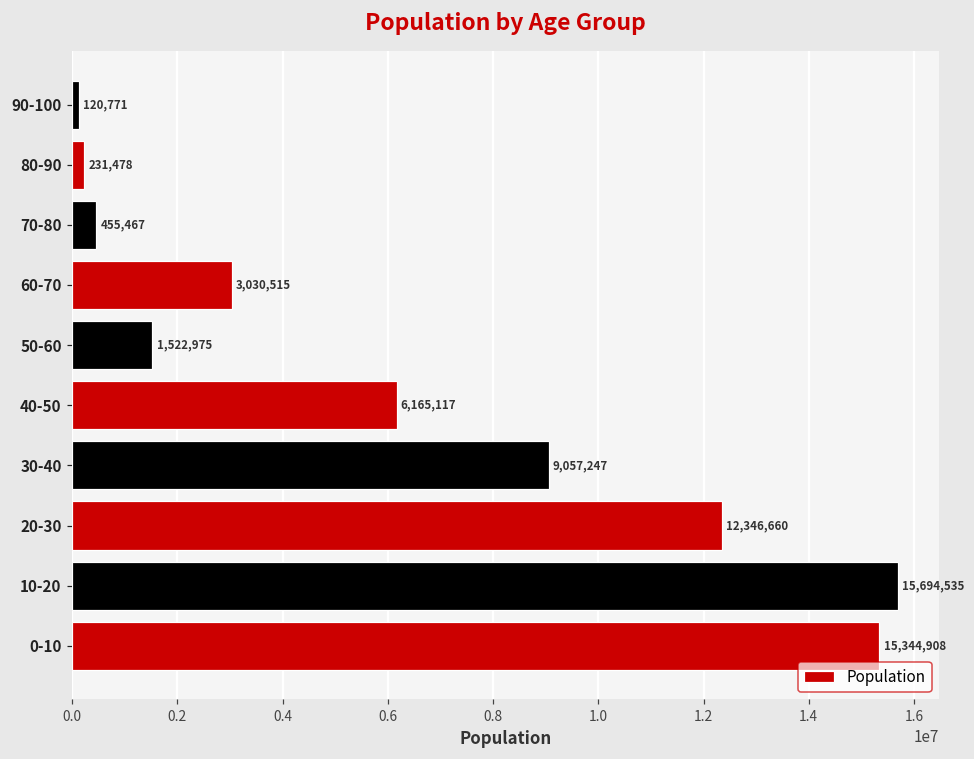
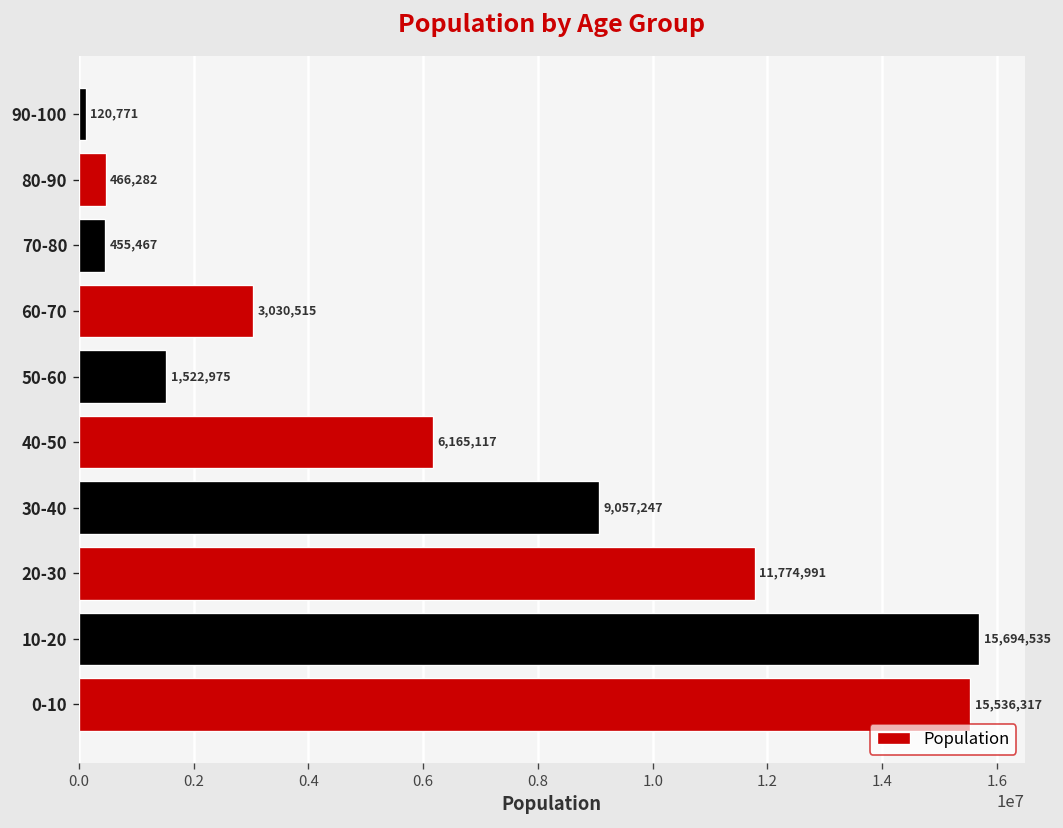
  {
    "90-100": "120,771",
-   "80-90": "231,478",
+   "80-90": "466,282",
    "70-80": "455,467",
    "60-70": "3,030,515",
    "50-60": "1,522,975",
    "40-50": "6,165,117",
    "30-40": "9,057,247",
-   "20-30": "12,346,660",
+   "20-30": "11,774,991",
    "10-20": "15,694,535",
-   "0-10": "15,344,908"
+   "0-10": "15,536,317"
  }
